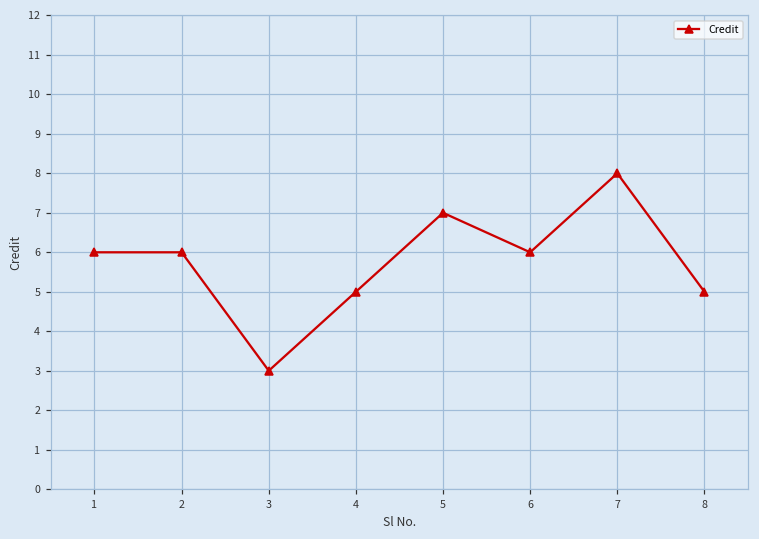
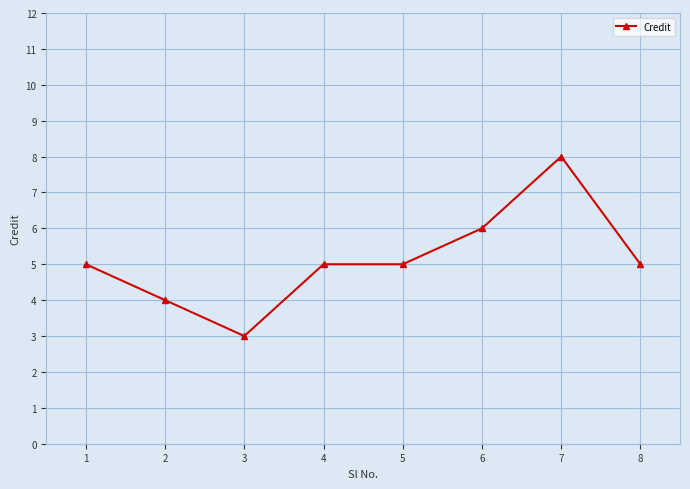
  {
-   "1": 6,
-   "2": 6,
+   "1": 5,
+   "2": 4,
    "3": 3,
    "4": 5,
-   "5": 7,
+   "5": 5,
    "6": 6,
    "7": 8,
    "8": 5
  }
